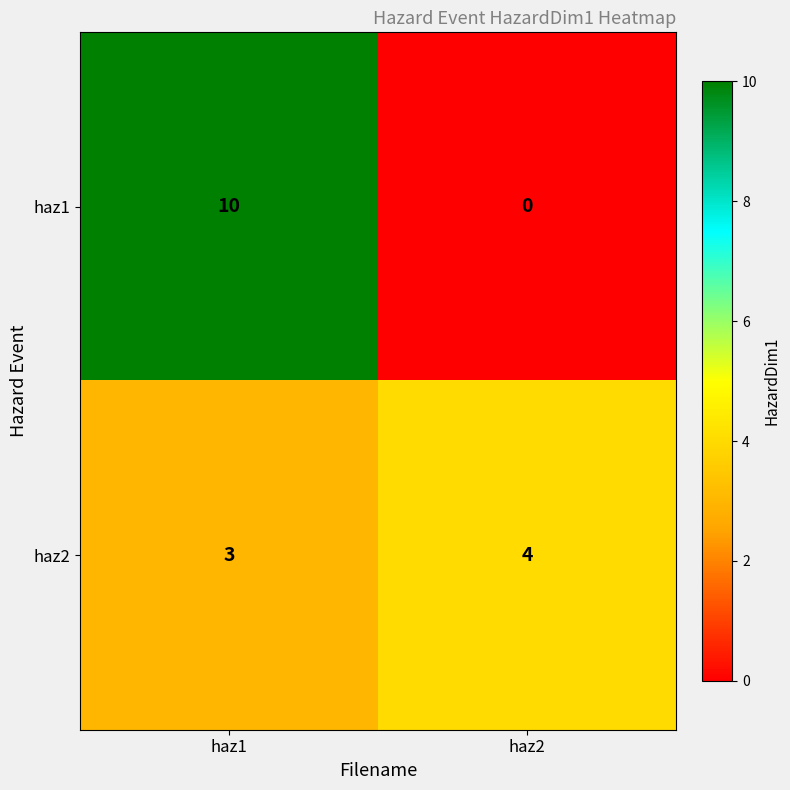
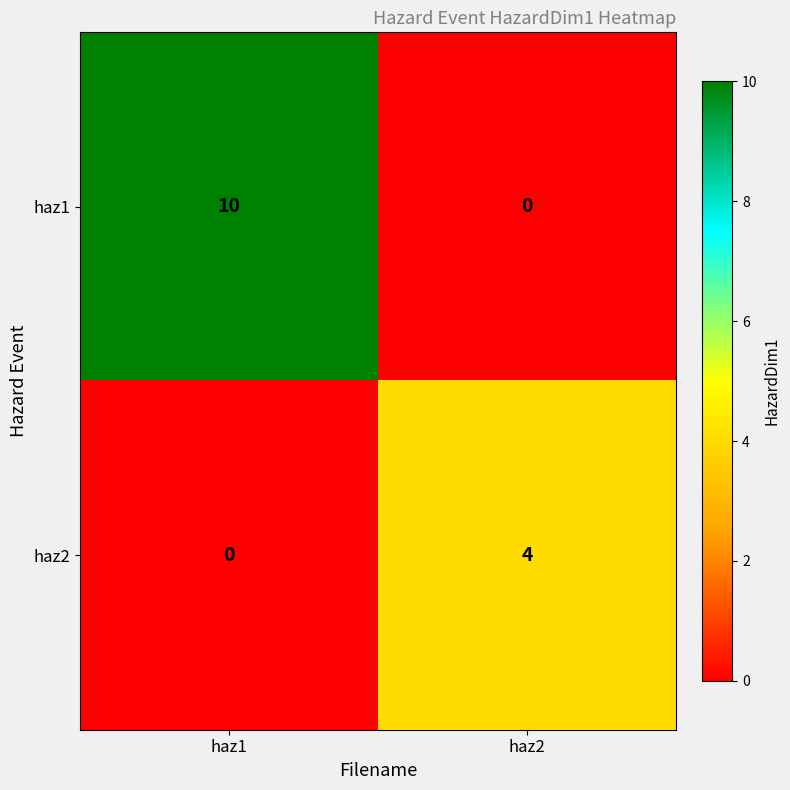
  {
    "haz1": {
      "haz1": 10,
      "haz2": 0
    },
    "haz2": {
-     "haz1": 3,
+     "haz1": 0,
      "haz2": 4
    }
  }
